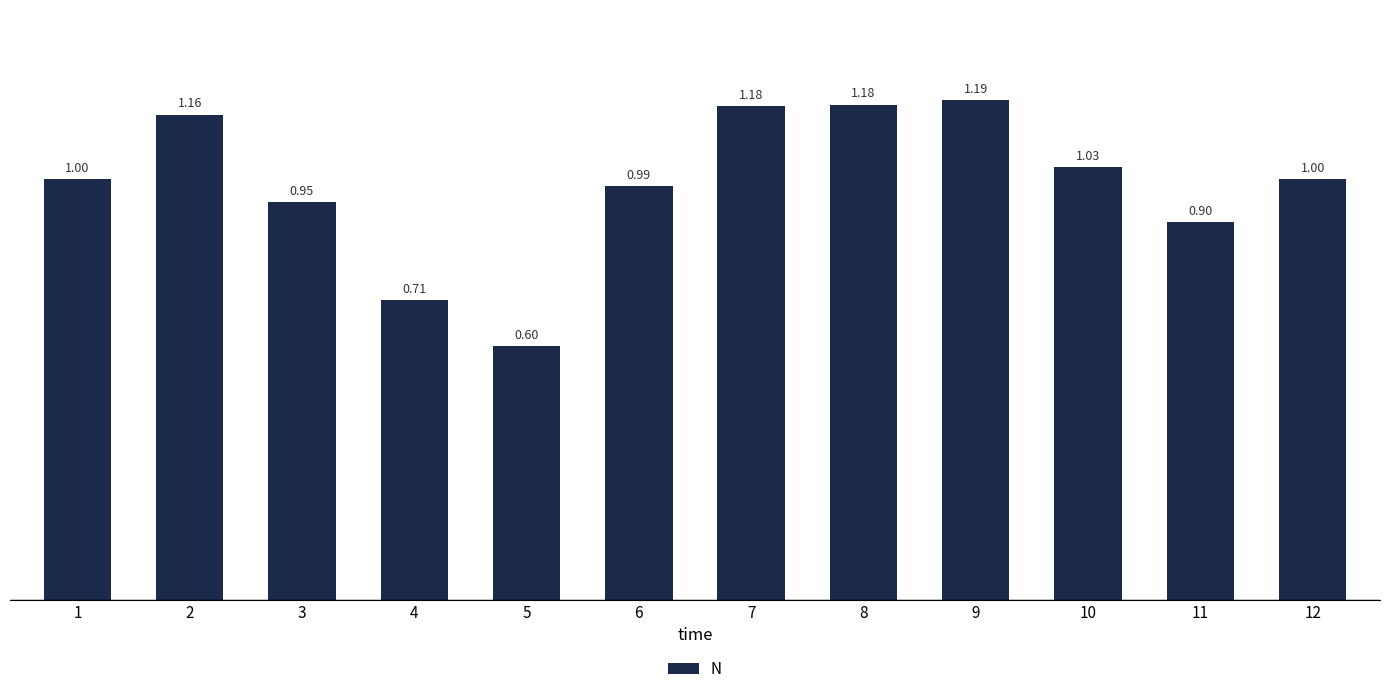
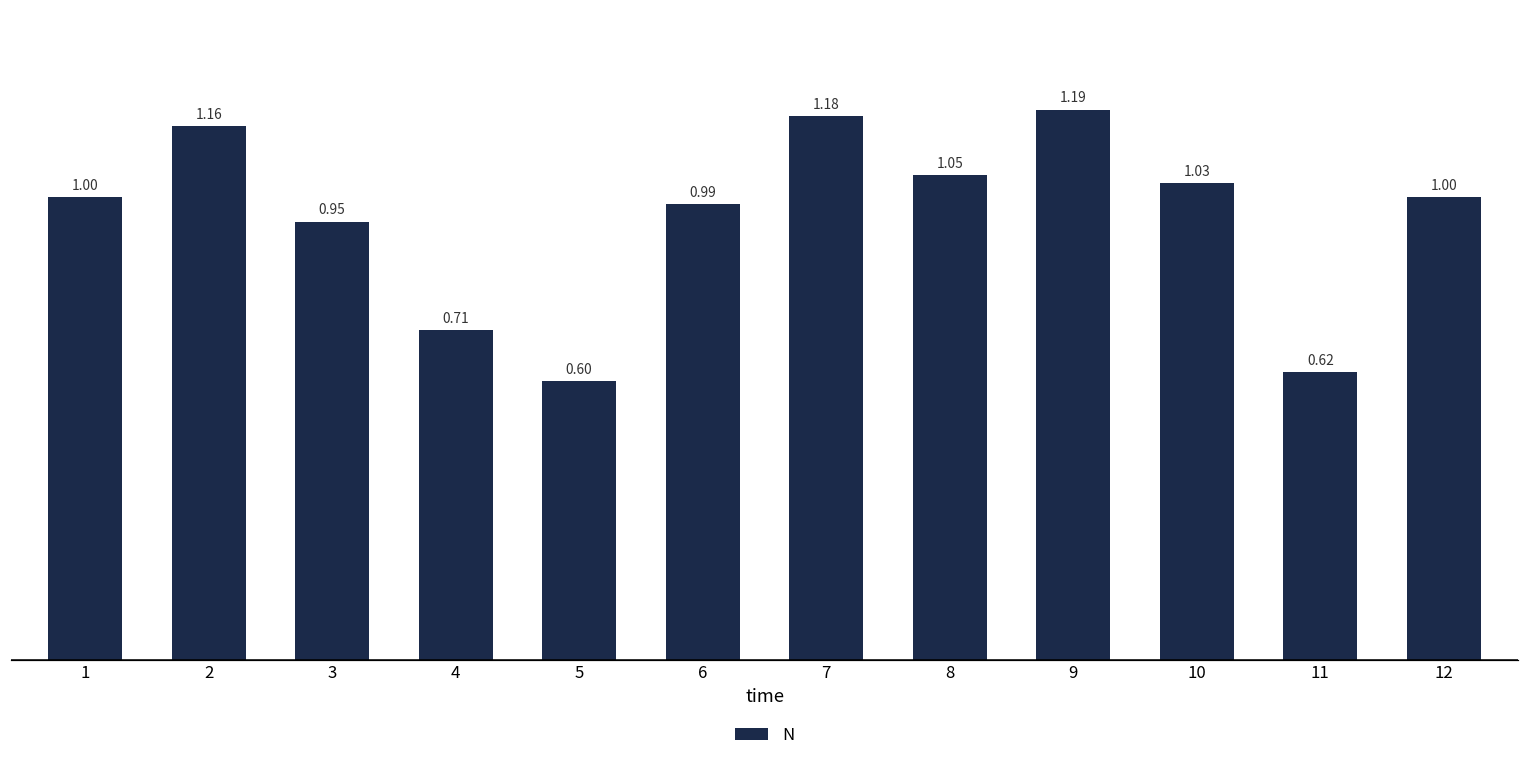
  {
    "1": 1.00,
    "2": 1.16,
    "3": 0.95,
    "4": 0.71,
    "5": 0.60,
    "6": 0.99,
    "7": 1.18,
-   "8": 1.18,
+   "8": 1.05,
    "9": 1.19,
    "10": 1.03,
-   "11": 0.90,
+   "11": 0.62,
    "12": 1.00
  }
